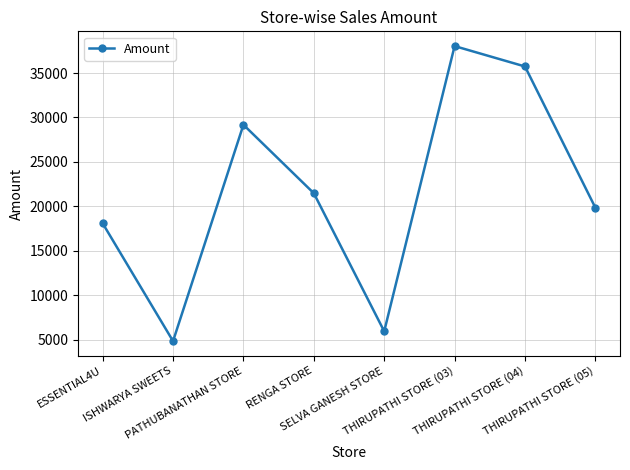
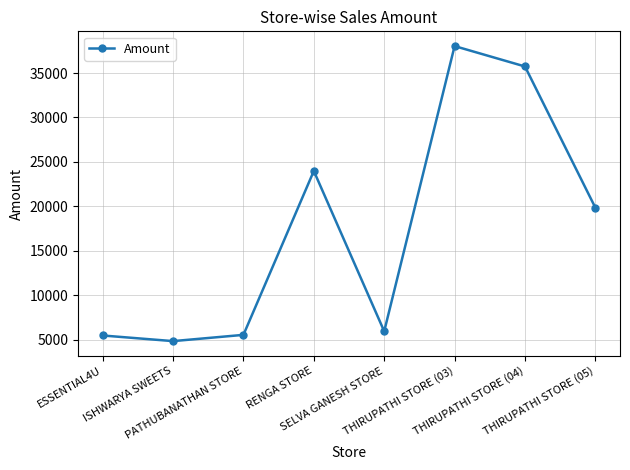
  {
-   "ESSENTIAL4U": 18000,
+   "ESSENTIAL4U": 5000,
    "ISHWARYA SWEETS": 5000,
-   "PATHUBANATHAN STORE": 29000,
-   "RENGA STORE": 21000,
+   "PATHUBANATHAN STORE": 6000,
+   "RENGA STORE": 24000,
    "SELVA GANESH STORE": 6000,
    "THIRUPATHI STORE (03)": 38000,
    "THIRUPATHI STORE (04)": 36000,
    "THIRUPATHI STORE (05)": 20000
  }
